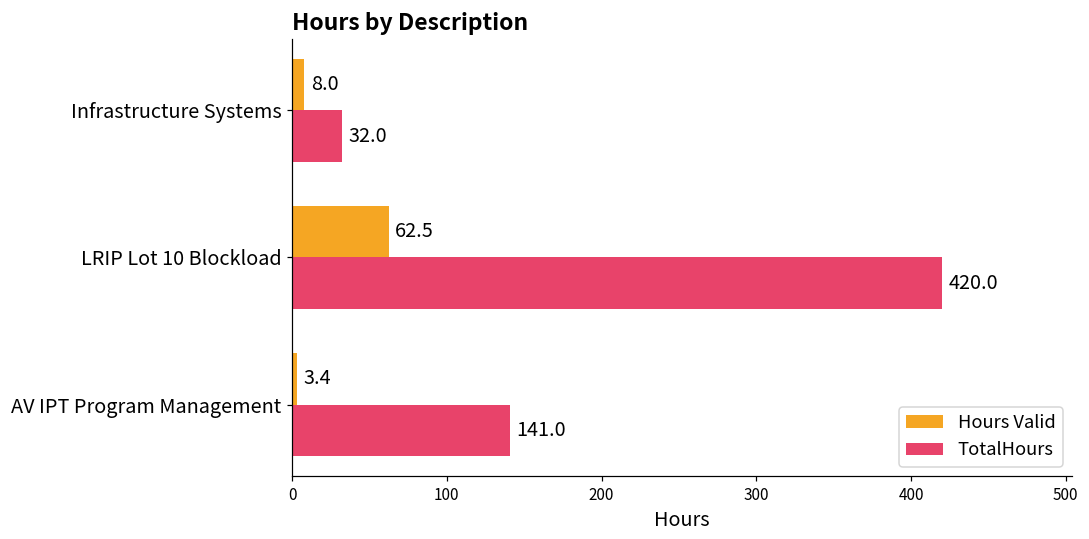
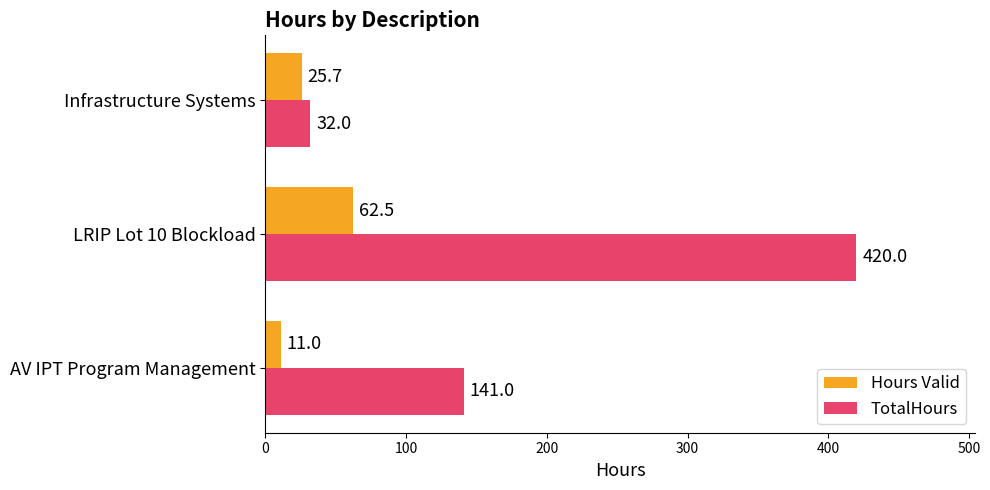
  {
    "Hours Valid": {
-     "Infrastructure Systems": 8.0,
+     "Infrastructure Systems": 25.7,
      "LRIP Lot 10 Blockload": 62.5,
-     "AV IPT Program Management": 3.4
+     "AV IPT Program Management": 11.0
    },
    "TotalHours": {
      "Infrastructure Systems": 32.0,
      "LRIP Lot 10 Blockload": 420.0,
      "AV IPT Program Management": 141.0
    }
  }
